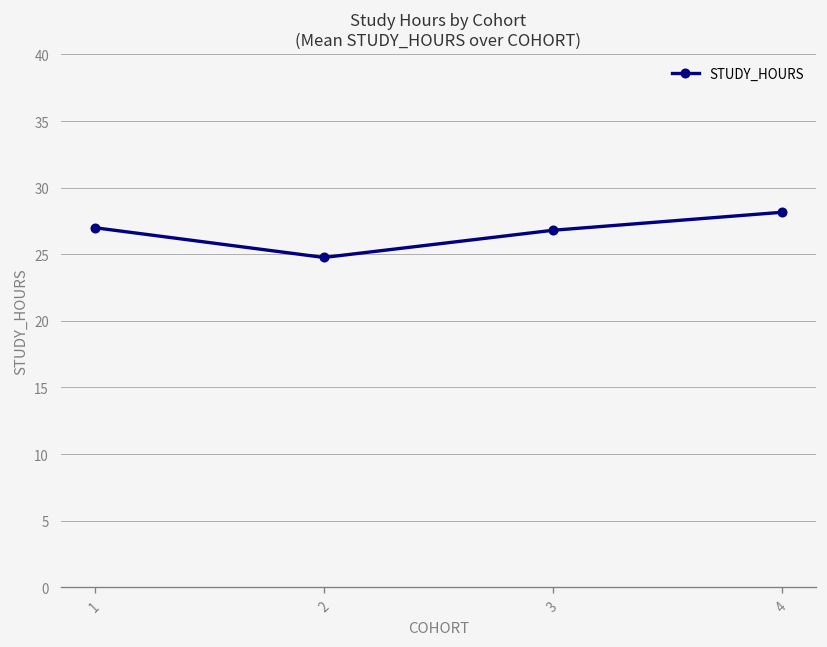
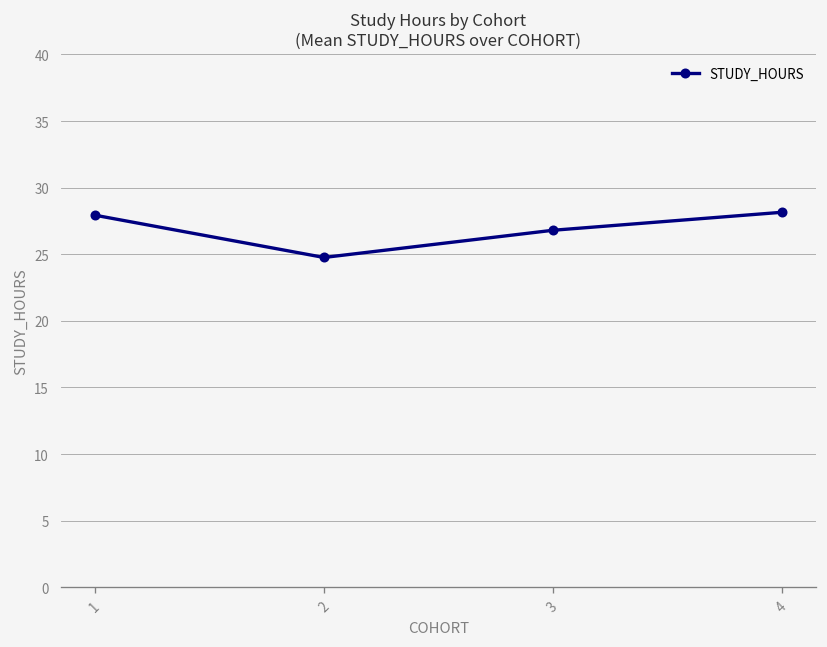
  {
-   "1": 27.0,
+   "1": 27.9,
    "2": 24.8,
    "3": 26.8,
    "4": 28.2
  }
